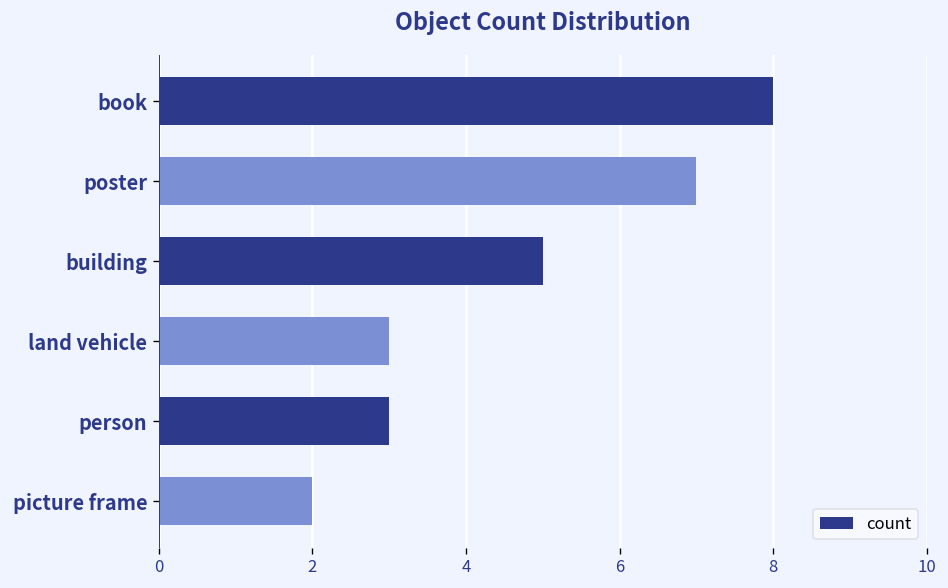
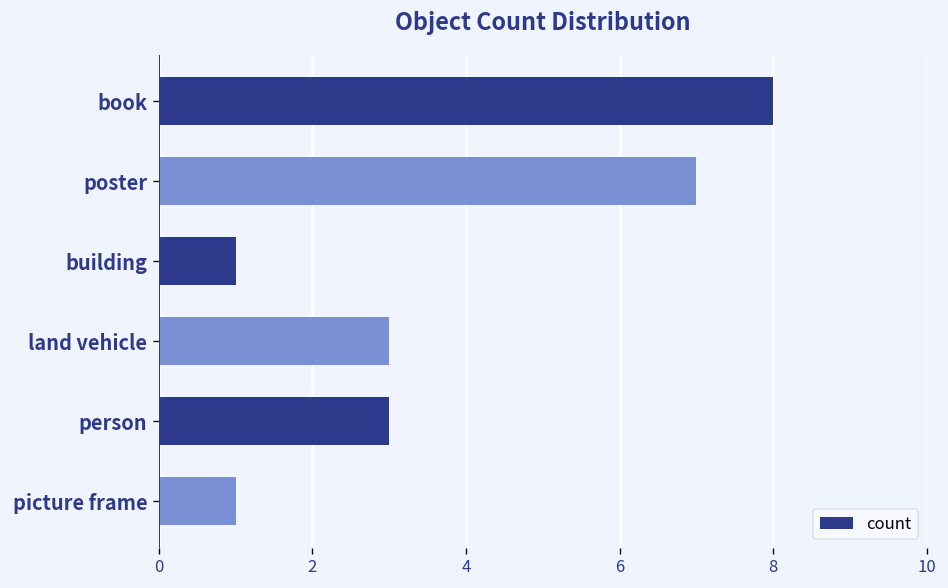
  {
    "book": 8,
    "poster": 7,
-   "building": 5,
+   "building": 1,
    "land vehicle": 3,
    "person": 3,
-   "picture frame": 2
+   "picture frame": 1
  }
